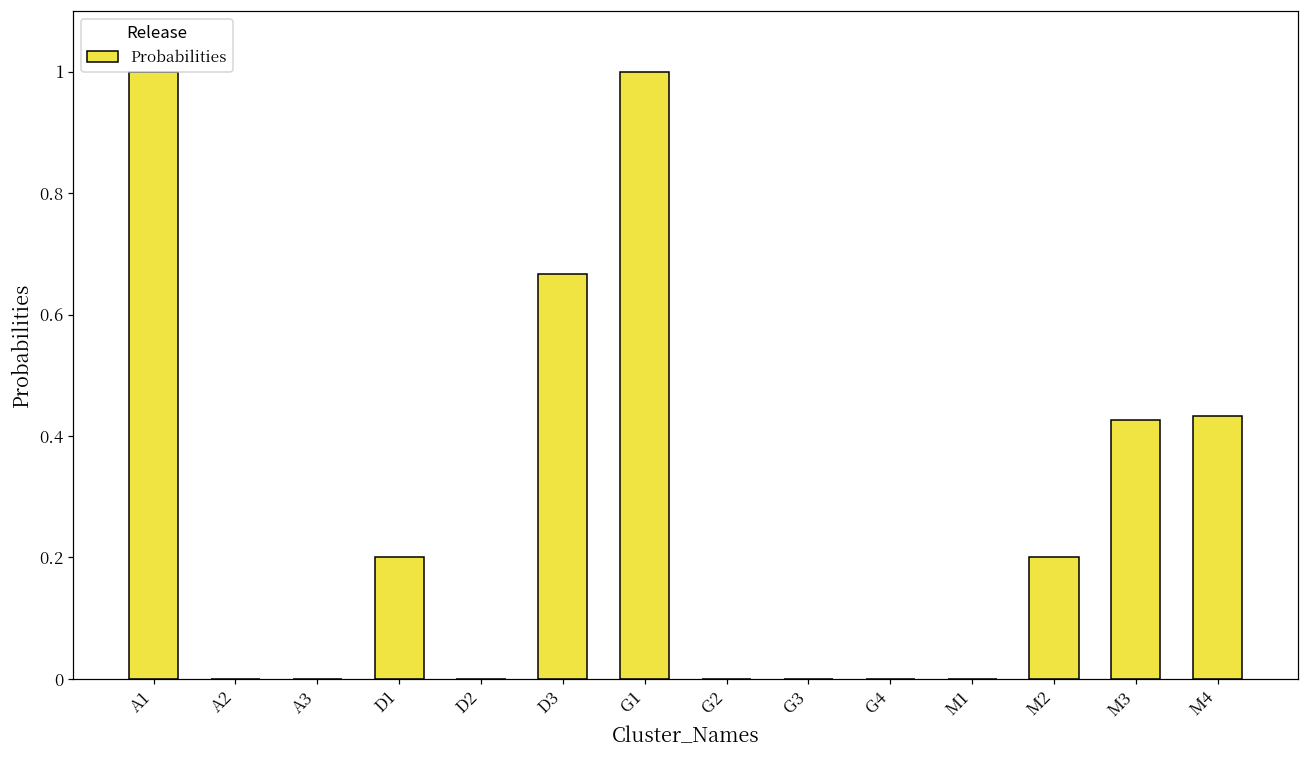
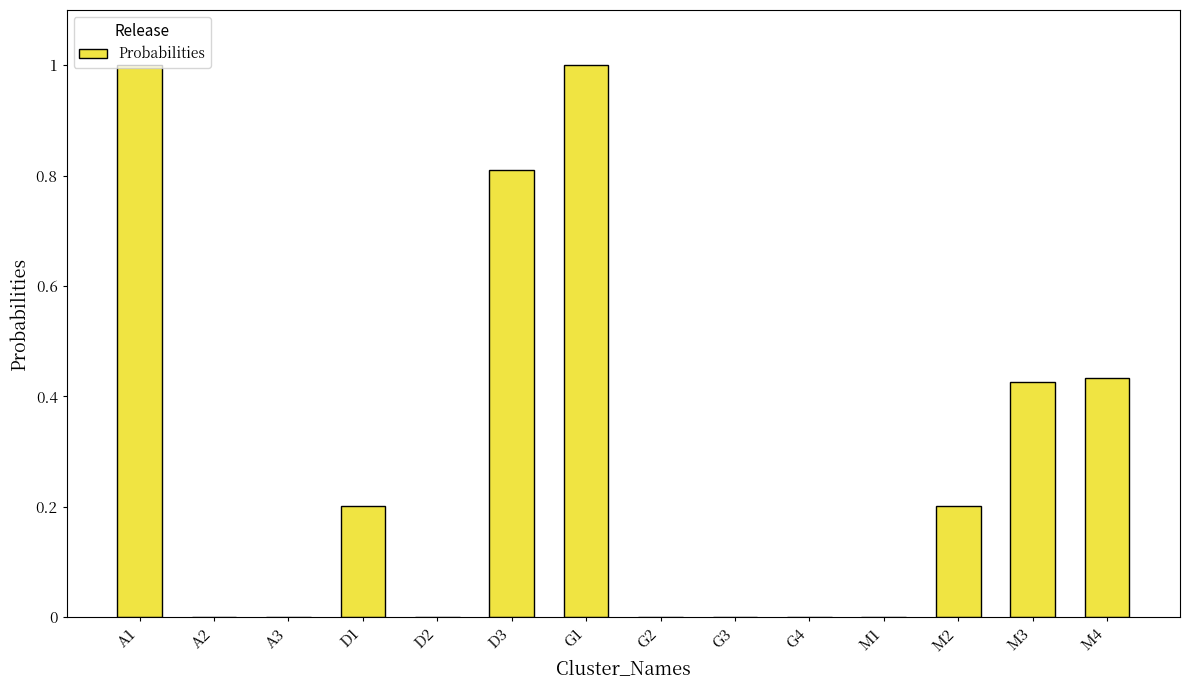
  {
    "A2": 0.00,
    "A3": 0.00,
    "D1": 0.20,
    "D2": 0.00,
-   "D3": 0.67,
+   "D3": 0.81,
    "G1": 1.00,
    "G2": 0.00,
    "G3": 0.00,
    "G4": 0.00,
    "M1": 0.00,
    "M2": 0.20,
    "M3": 0.43,
    "M4": 0.43
  }
